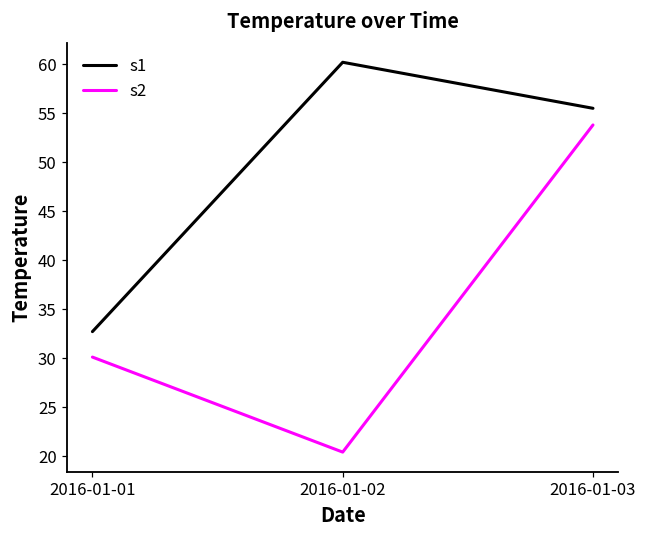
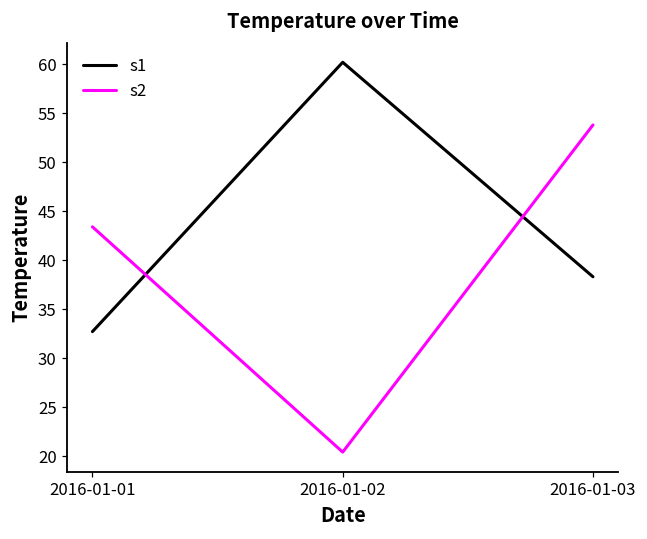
  {
    "s1": {
      "2016-01-01": 33,
      "2016-01-02": 60,
-     "2016-01-03": 56
+     "2016-01-03": 38
    },
    "s2": {
-     "2016-01-01": 30,
+     "2016-01-01": 43,
      "2016-01-02": 20,
      "2016-01-03": 54
    }
  }
